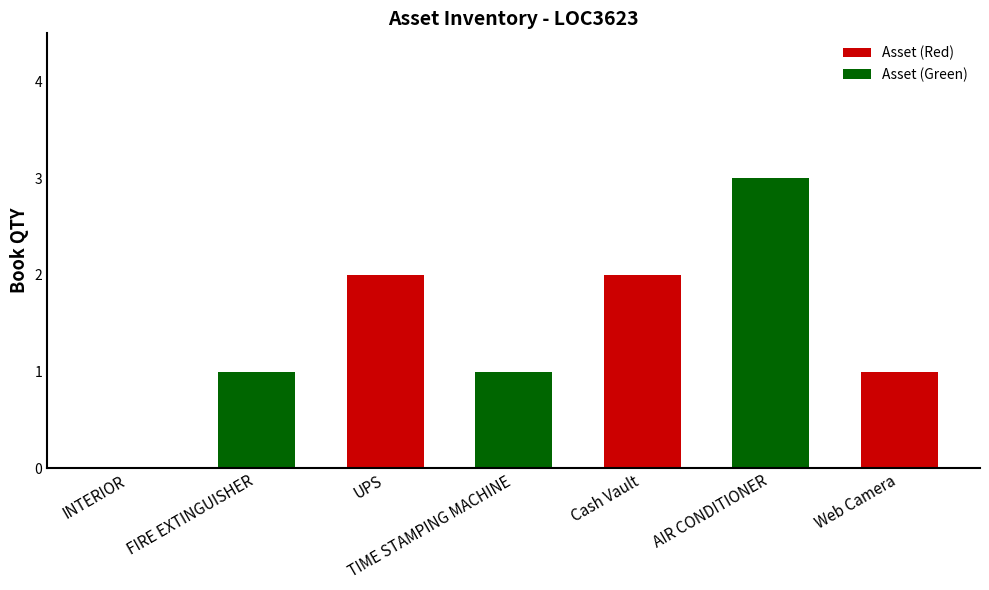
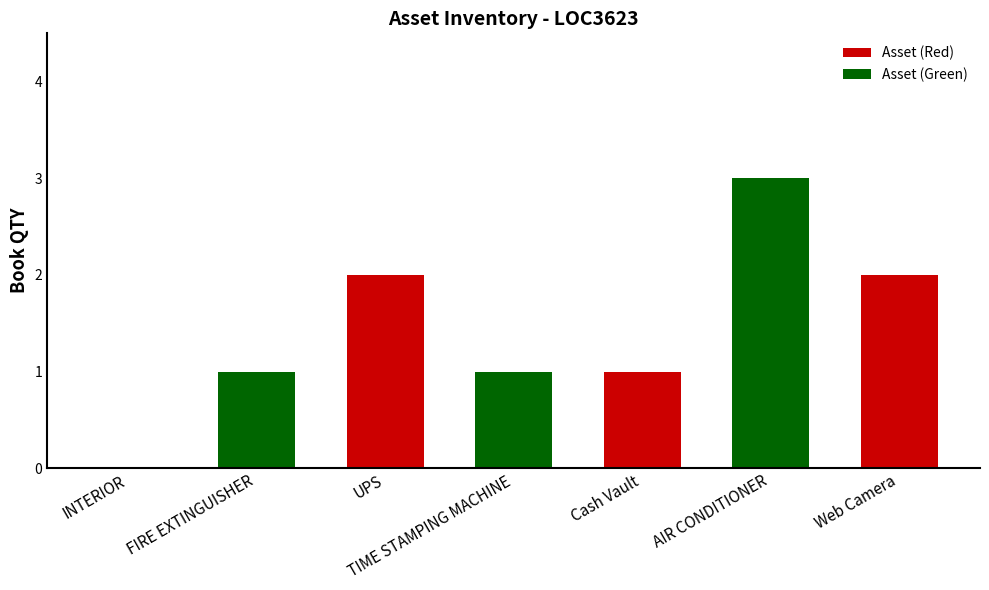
  {
    "INTERIOR": 0,
    "FIRE EXTINGUISHER": 1,
    "UPS": 2,
    "TIME STAMPING MACHINE": 1,
-   "Cash Vault": 2,
+   "Cash Vault": 1,
    "AIR CONDITIONER": 3,
-   "Web Camera": 1
+   "Web Camera": 2
  }
